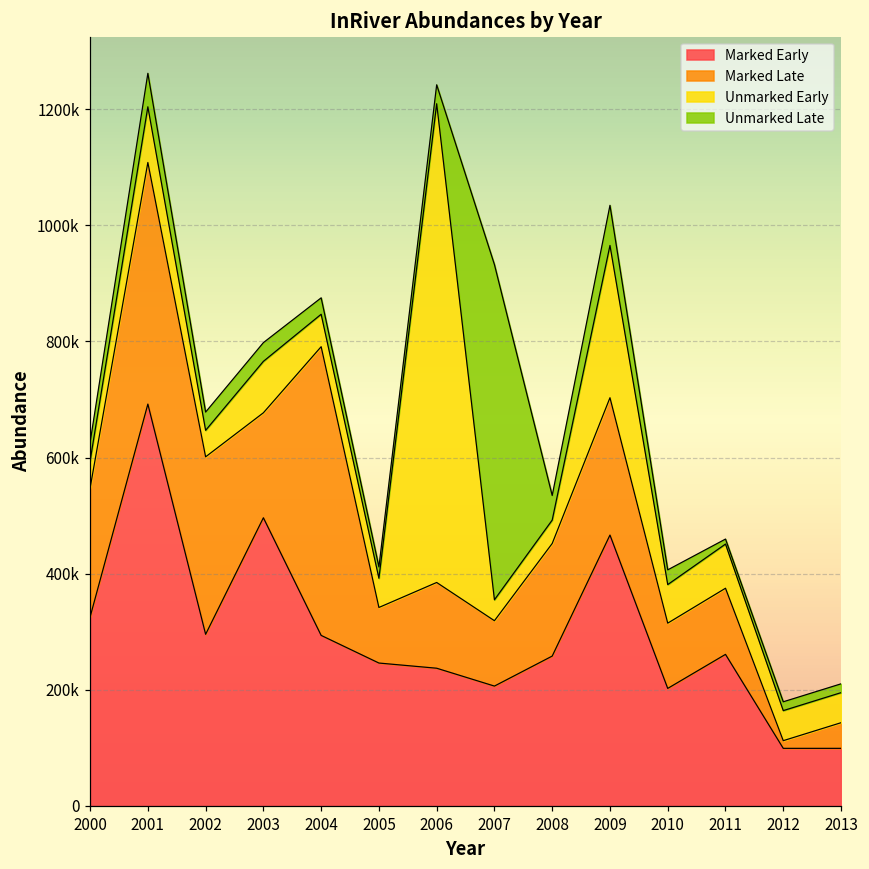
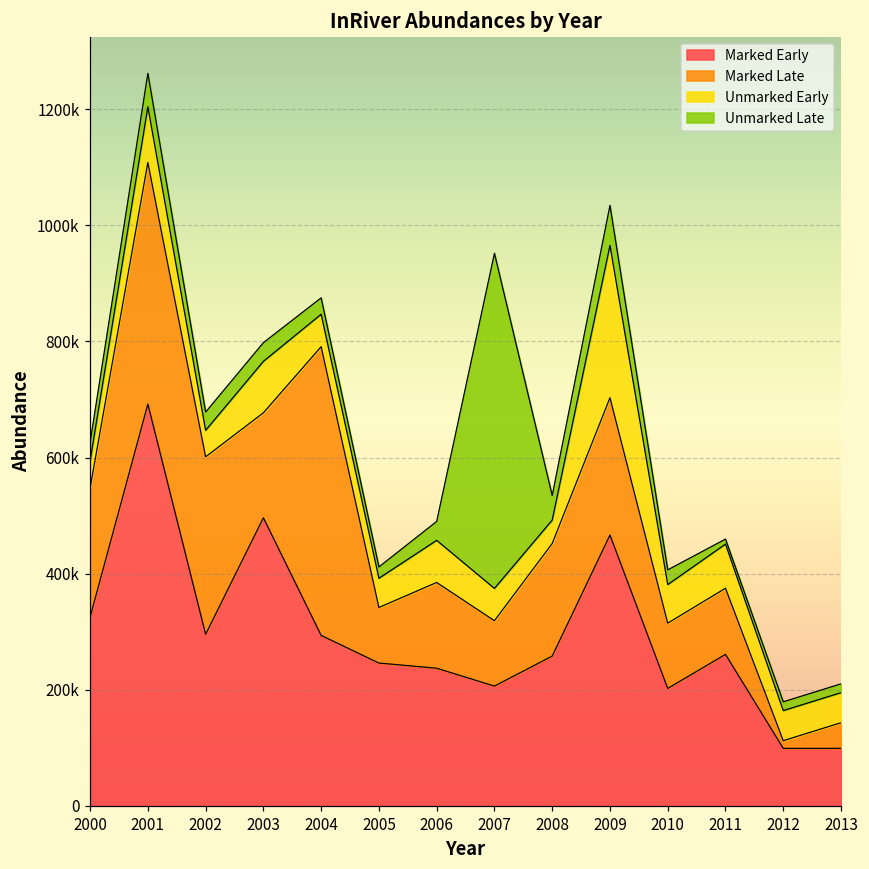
  {
    "Marked Early": {
      "2000": 330000,
      "2001": 690000,
      "2002": 300000,
      "2003": 500000,
      "2004": 290000,
      "2005": 250000,
      "2006": 240000,
      "2007": 210000,
      "2008": 260000,
      "2009": 470000,
      "2010": 200000,
      "2011": 260000,
      "2012": 100000,
      "2013": 100000
    },
    "Marked Late": {
      "2000": 220000,
      "2001": 420000,
      "2002": 310000,
      "2003": 180000,
      "2004": 500000,
      "2005": 100000,
      "2006": 150000,
      "2007": 110000,
      "2008": 190000,
      "2009": 240000,
      "2010": 110000,
      "2011": 110000,
      "2012": 10000,
      "2013": 40000
    },
    "Unmarked Early": {
      "2000": 50000,
      "2001": 100000,
      "2002": 50000,
      "2003": 90000,
      "2004": 60000,
      "2005": 50000,
-     "2006": 820000,
-     "2007": 40000,
+     "2006": 70000,
+     "2007": 60000,
      "2008": 40000,
      "2009": 260000,
      "2010": 70000,
      "2011": 80000,
      "2012": 50000,
      "2013": 50000
    },
    "Unmarked Late": {
      "2000": 30000,
      "2001": 60000,
      "2002": 30000,
      "2003": 30000,
      "2004": 30000,
      "2005": 20000,
      "2006": 30000,
      "2007": 580000,
      "2008": 40000,
      "2009": 70000,
      "2010": 30000,
      "2011": 10000,
      "2012": 20000,
      "2013": 20000
    }
  }
